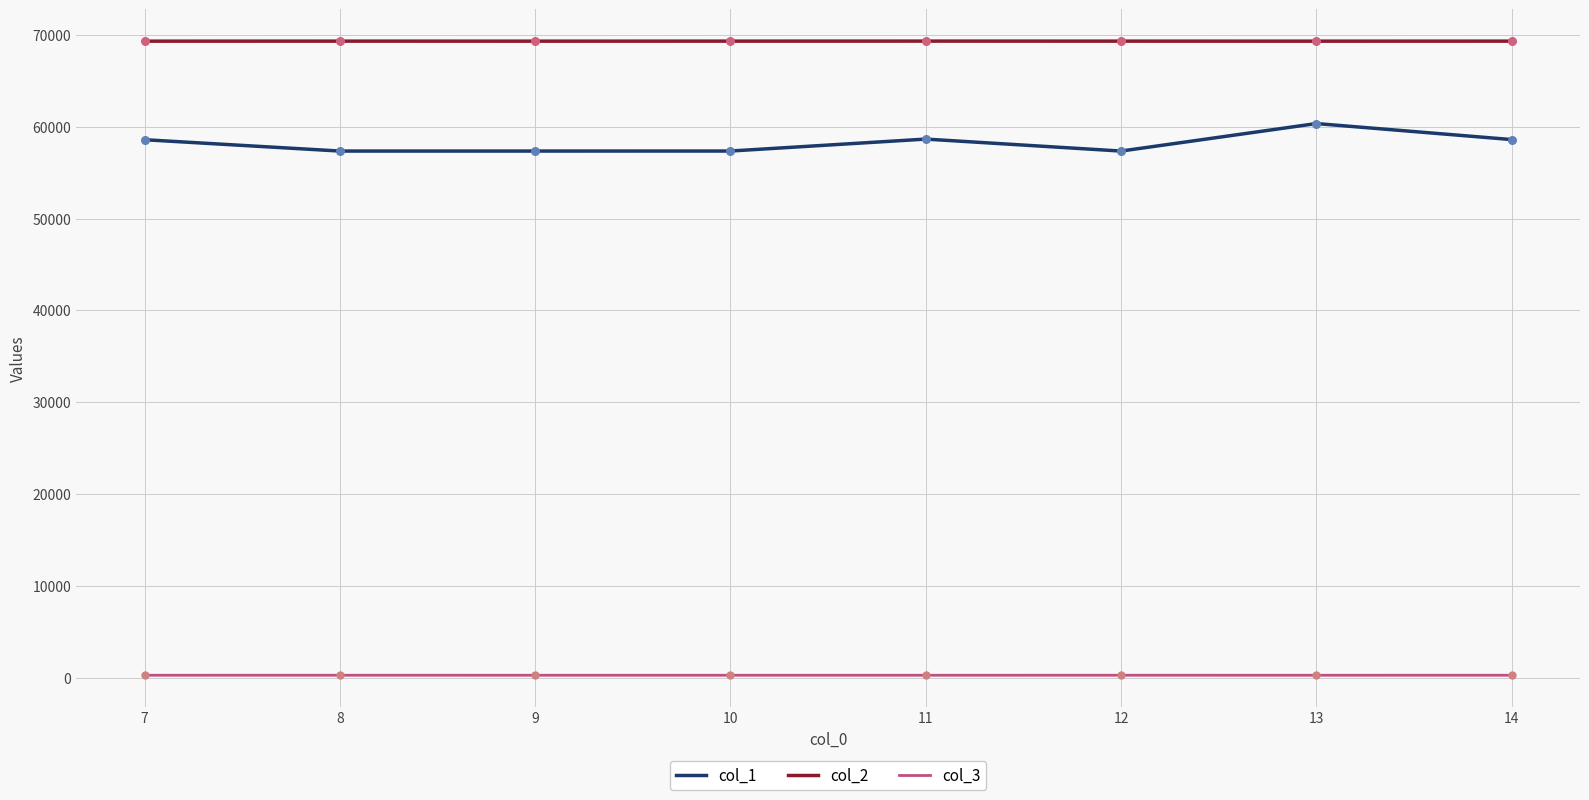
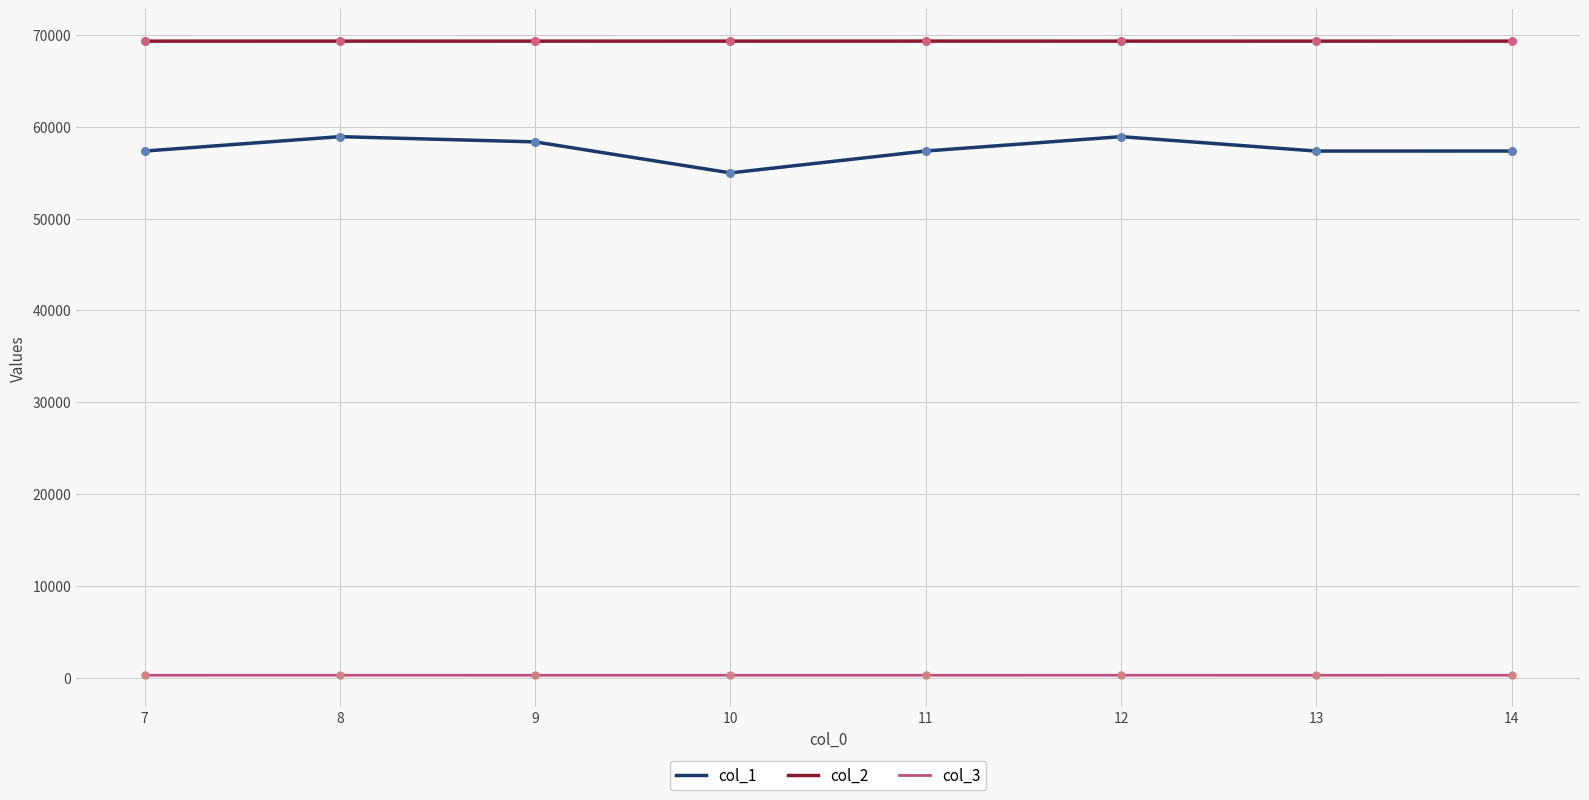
  {
    "col_1": {
-     "7": 59000,
-     "8": 57000,
-     "9": 57000,
-     "10": 57000,
-     "11": 59000,
-     "12": 57000,
-     "13": 60000,
-     "14": 59000
+     "7": 57000,
+     "8": 59000,
+     "9": 58000,
+     "10": 55000,
+     "11": 57000,
+     "12": 59000,
+     "13": 57000,
+     "14": 57000
    },
    "col_2": {
      "7": 69000,
      "8": 69000,
      "9": 69000,
      "10": 69000,
      "11": 69000,
      "12": 69000,
      "13": 69000,
      "14": 69000
    },
    "col_3": {
      "7": 0,
      "8": 0,
      "9": 0,
      "10": 0,
      "11": 0,
      "12": 0,
      "13": 0,
      "14": 0
    }
  }
